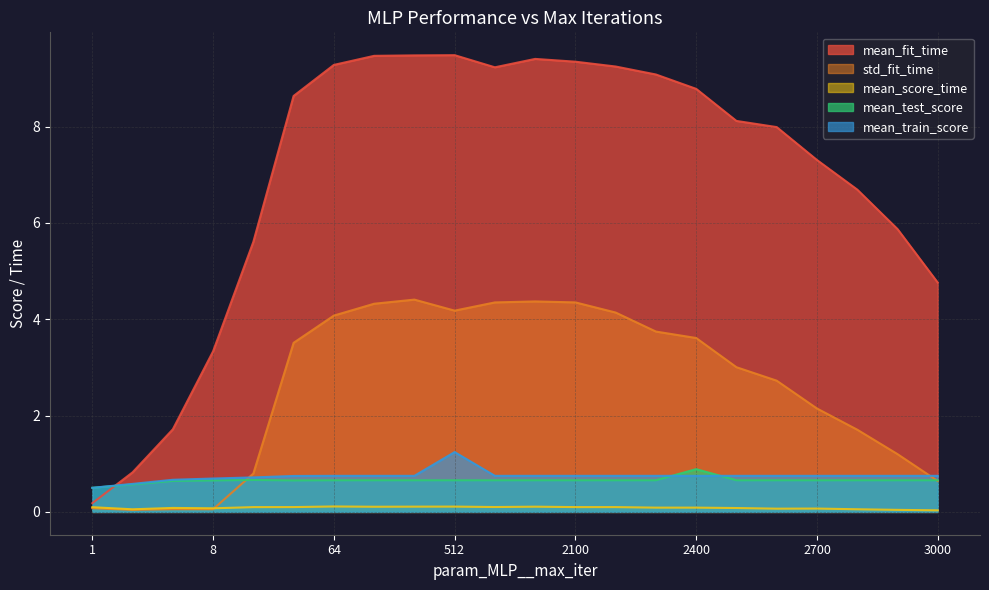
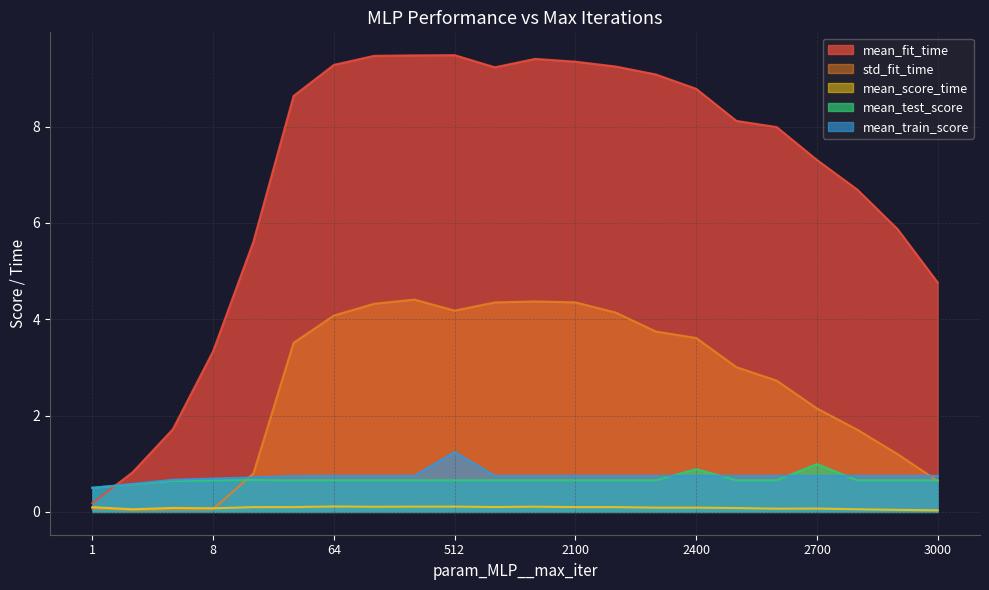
  {
    "mean_score_time": {
      "64": 0.1,
      "512": 0.1,
      "2100": 0.1,
      "2400": 0.1,
      "2700": 0.1,
      "3000": 0.0
    },
    "mean_test_score": {
      "64": 0.7,
      "512": 0.7,
      "2100": 0.7,
      "2400": 0.9,
-     "2700": 0.7
+     "2700": 1.0
    },
    "mean_train_score": {
      "64": 0.7,
      "512": 1.2,
      "2100": 0.7,
      "2400": 0.7,
      "2700": 0.7,
      "3000": 0.7
    }
  }
